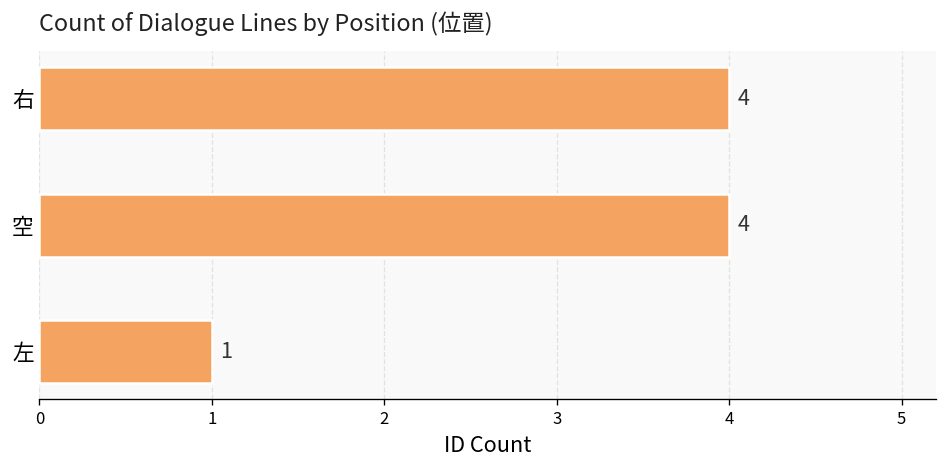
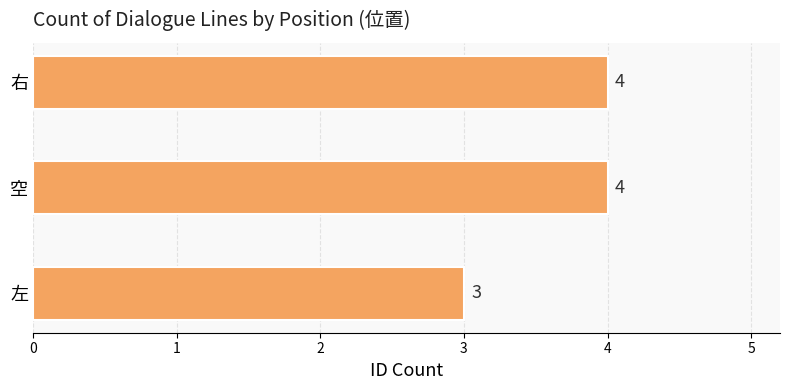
  {
    "右": 4,
    "空": 4,
-   "左": 1
+   "左": 3
  }
